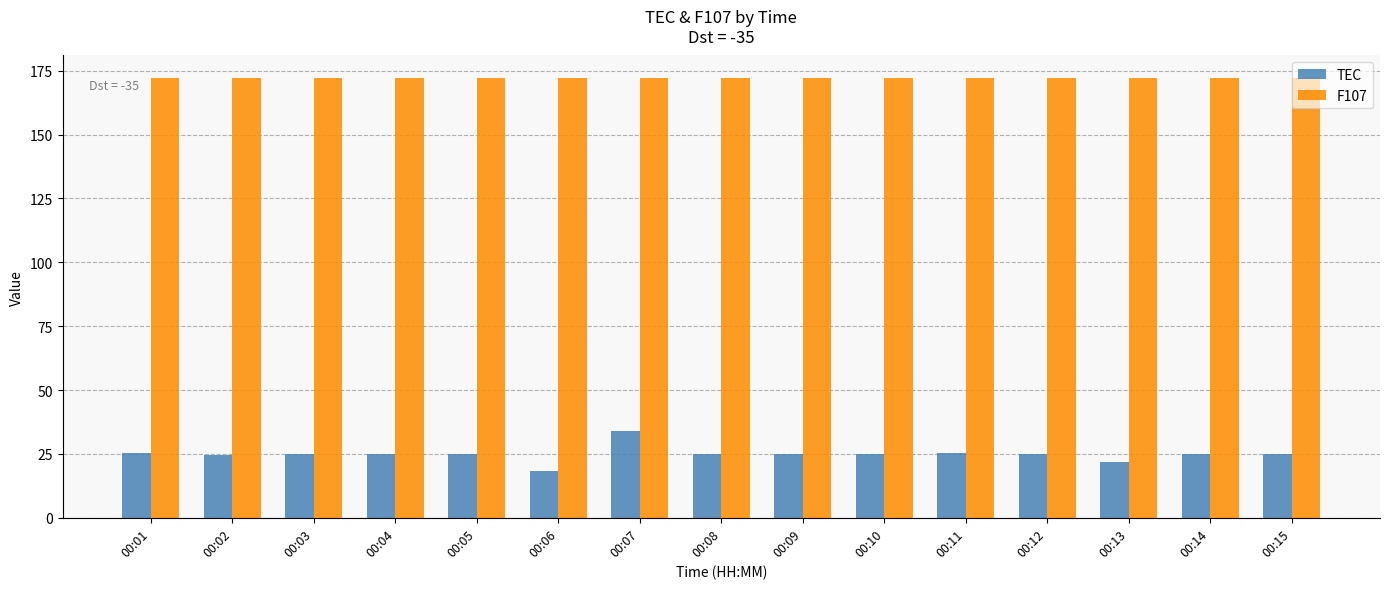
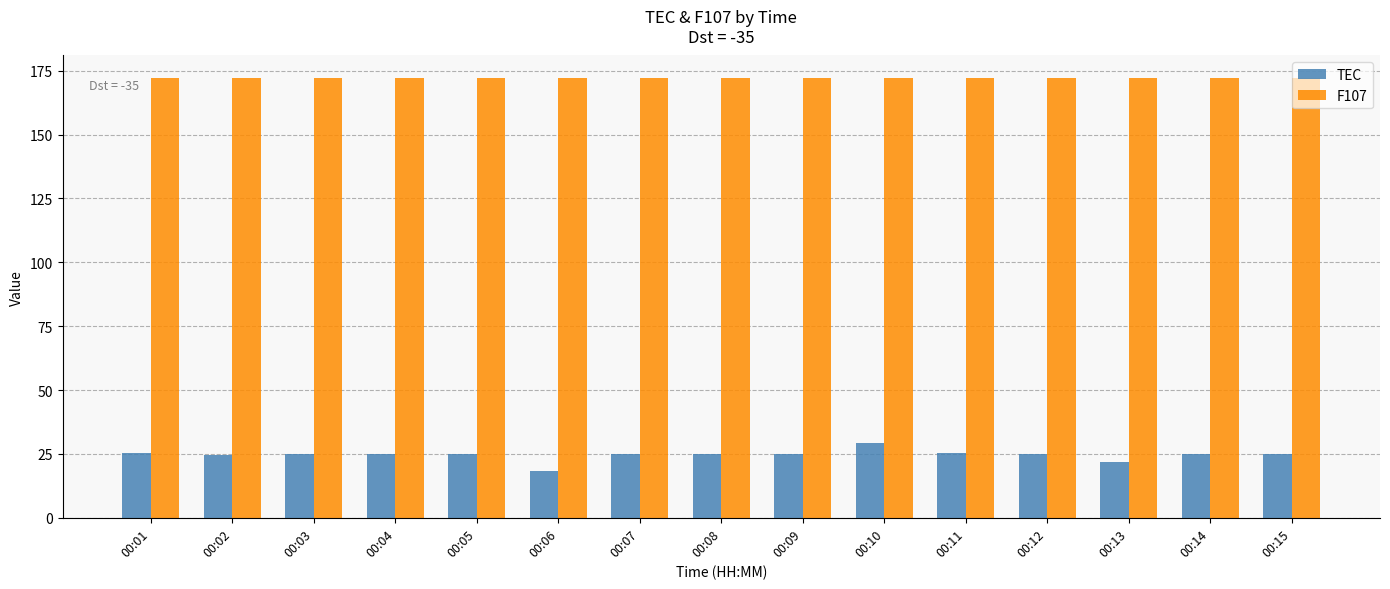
  {
    "TEC": {
      "00:01": 25,
      "00:02": 25,
      "00:03": 25,
      "00:04": 25,
      "00:05": 25,
      "00:06": 18,
-     "00:07": 34,
+     "00:07": 25,
      "00:08": 25,
      "00:09": 25,
-     "00:10": 25,
+     "00:10": 29,
      "00:11": 25,
      "00:12": 25,
      "00:13": 22,
      "00:14": 25,
      "00:15": 25
    },
    "F107": {
      "00:01": 172,
      "00:02": 172,
      "00:03": 172,
      "00:04": 172,
      "00:05": 172,
      "00:06": 172,
      "00:07": 172,
      "00:08": 172,
      "00:09": 172,
      "00:10": 172,
      "00:11": 172,
      "00:12": 172,
      "00:13": 172,
      "00:14": 172
    }
  }
